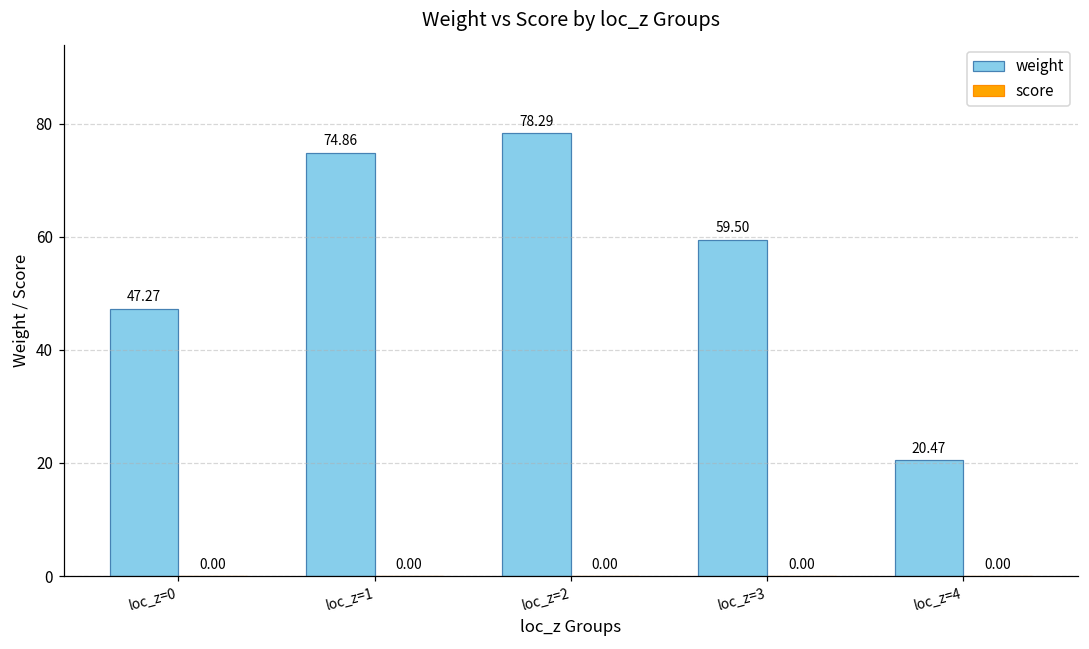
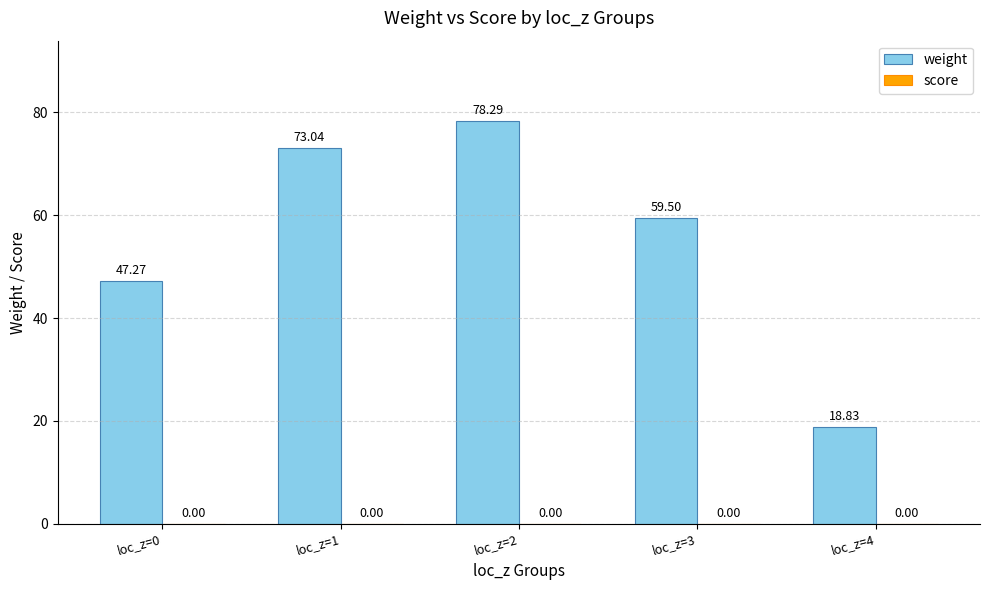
  {
    "weight": {
      "loc_z=0": 47.27,
-     "loc_z=1": 74.86,
+     "loc_z=1": 73.04,
      "loc_z=2": 78.29,
      "loc_z=3": 59.50,
-     "loc_z=4": 20.47
+     "loc_z=4": 18.83
    },
    "score": {
      "loc_z=0": 0.00,
      "loc_z=1": 0.00,
      "loc_z=2": 0.00,
      "loc_z=3": 0.00,
      "loc_z=4": 0.00
    }
  }
